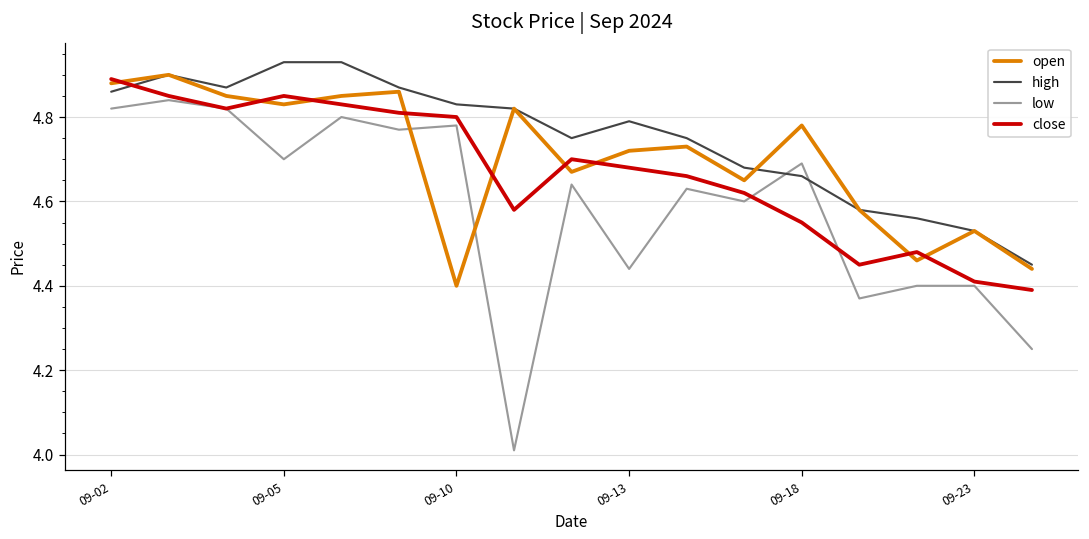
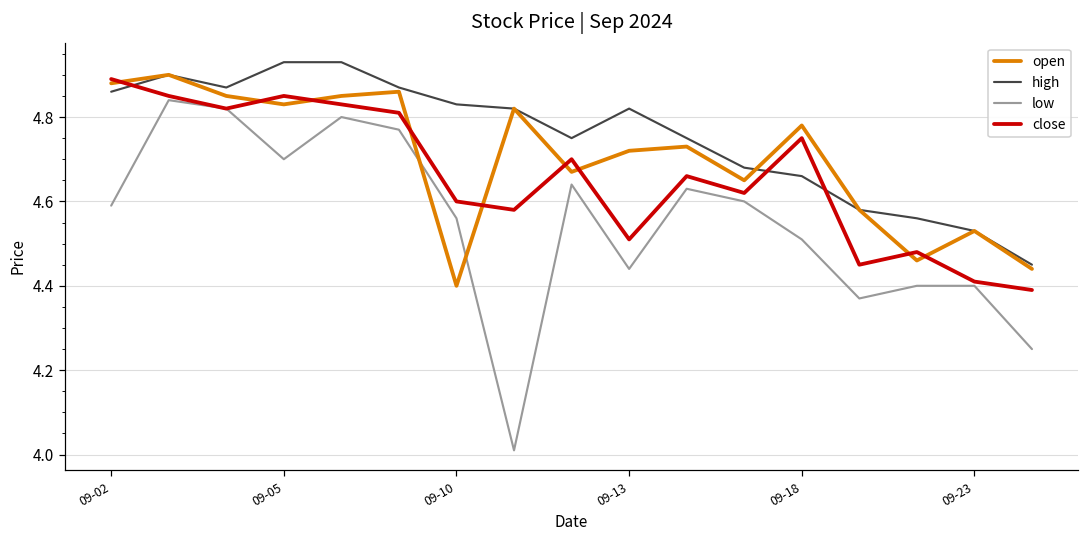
  {
    "open": {
      "09-02": 4.88,
      "09-05": 4.83,
      "09-10": 4.40,
      "09-13": 4.72,
      "09-18": 4.78
    },
    "high": {
      "09-02": 4.86,
      "09-05": 4.93,
      "09-10": 4.83,
-     "09-13": 4.79,
+     "09-13": 4.82,
      "09-18": 4.66
    },
    "low": {
-     "09-02": 4.82,
+     "09-02": 4.59,
      "09-05": 4.70,
-     "09-10": 4.78,
+     "09-10": 4.56,
      "09-13": 4.44,
-     "09-18": 4.69,
+     "09-18": 4.51,
      "09-23": 4.40
    },
    "close": {
      "09-02": 4.89,
      "09-05": 4.85,
-     "09-10": 4.8,
-     "09-13": 4.68,
-     "09-18": 4.55,
+     "09-10": 4.6,
+     "09-13": 4.51,
+     "09-18": 4.75,
      "09-23": 4.41
    }
  }
